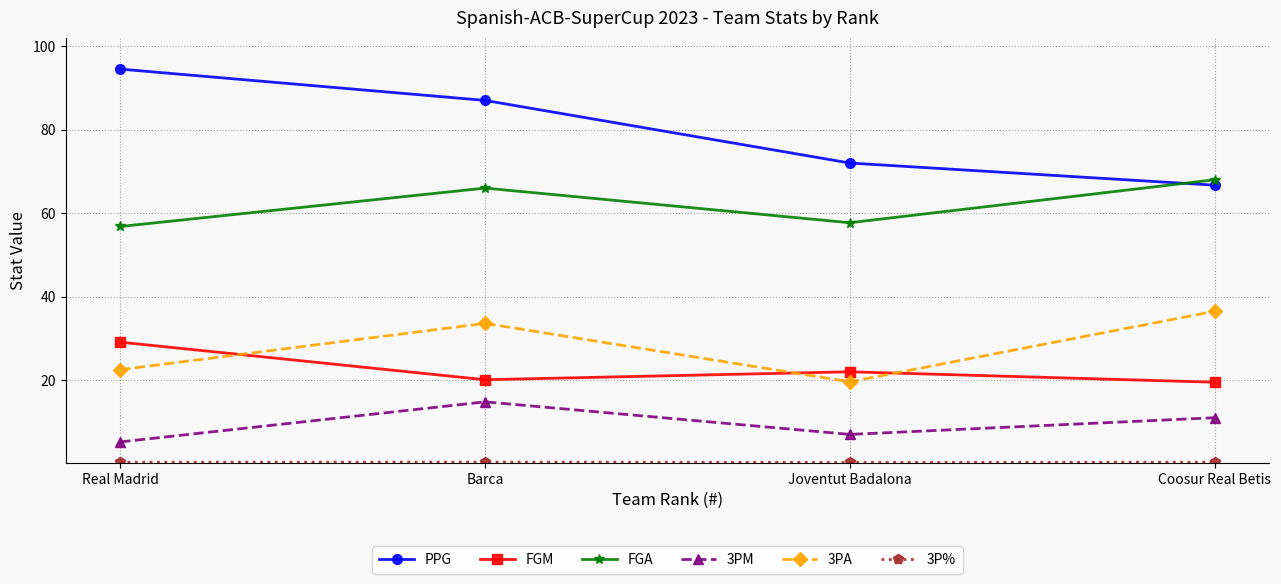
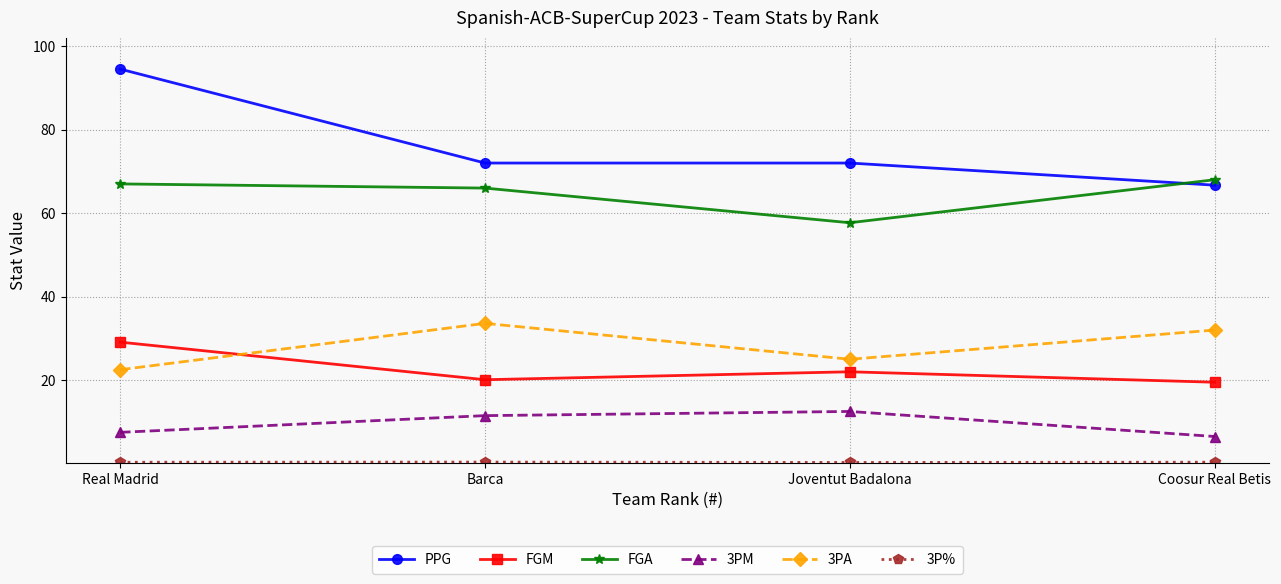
  {
    "PPG": {
      "Real Madrid": 95,
-     "Barca": 87,
+     "Barca": 72,
      "Joventut Badalona": 72,
      "Coosur Real Betis": 67
    },
    "FGM": {
      "Real Madrid": 29,
      "Barca": 20,
      "Joventut Badalona": 22,
      "Coosur Real Betis": 20
    },
    "FGA": {
-     "Real Madrid": 57,
+     "Real Madrid": 67,
      "Barca": 66,
      "Joventut Badalona": 58,
      "Coosur Real Betis": 68
    },
    "3PM": {
-     "Real Madrid": 5,
-     "Barca": 15,
-     "Joventut Badalona": 7,
-     "Coosur Real Betis": 11
+     "Real Madrid": 8,
+     "Barca": 12,
+     "Joventut Badalona": 13,
+     "Coosur Real Betis": 7
    },
    "3PA": {
      "Real Madrid": 23,
      "Barca": 34,
-     "Joventut Badalona": 20,
-     "Coosur Real Betis": 37
+     "Joventut Badalona": 25,
+     "Coosur Real Betis": 32
    },
    "3P%": {
      "Real Madrid": 0,
      "Barca": 0,
      "Joventut Badalona": 0,
      "Coosur Real Betis": 0
    }
  }
